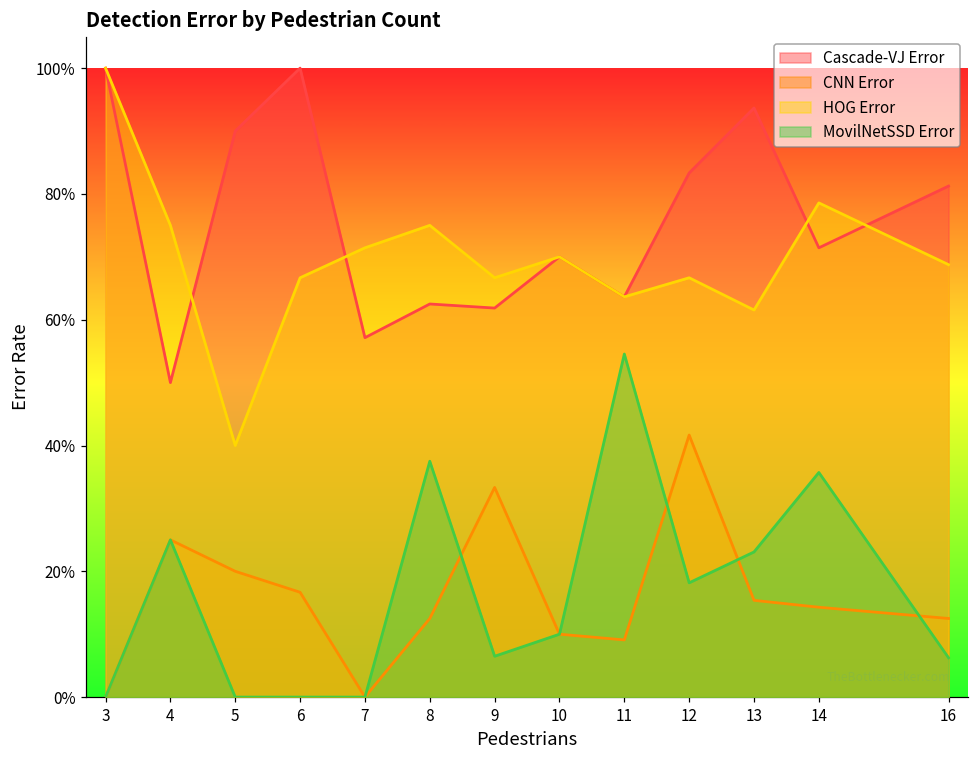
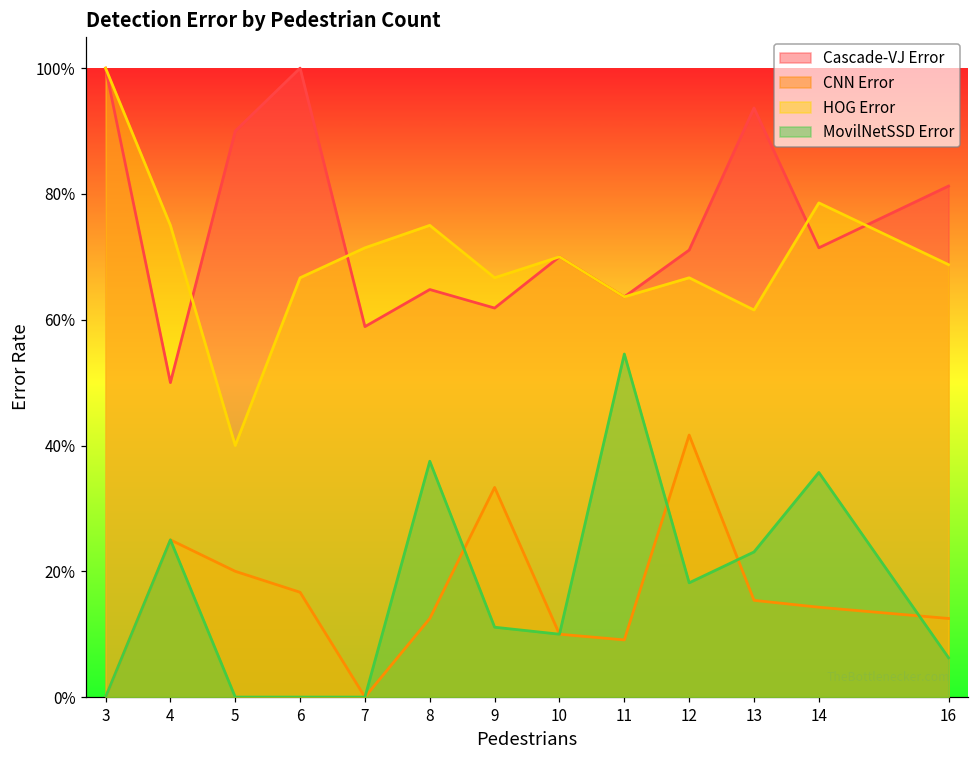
  {
    "Cascade-VJ Error": {
      "4": "50%",
      "5": "90%",
      "6": "100%",
-     "7": "57%",
-     "8": "63%",
+     "7": "59%",
+     "8": "65%",
      "9": "62%",
-     "12": "83%",
+     "12": "71%",
      "13": "94%",
      "14": "71%",
      "16": "81%"
    },
    "MovilNetSSD Error": {
      "5": "0%",
      "6": "0%",
      "8": "38%",
-     "9": "6%",
+     "9": "11%",
      "11": "55%",
      "12": "18%",
      "13": "23%",
      "14": "36%",
      "16": "6%"
    }
  }
